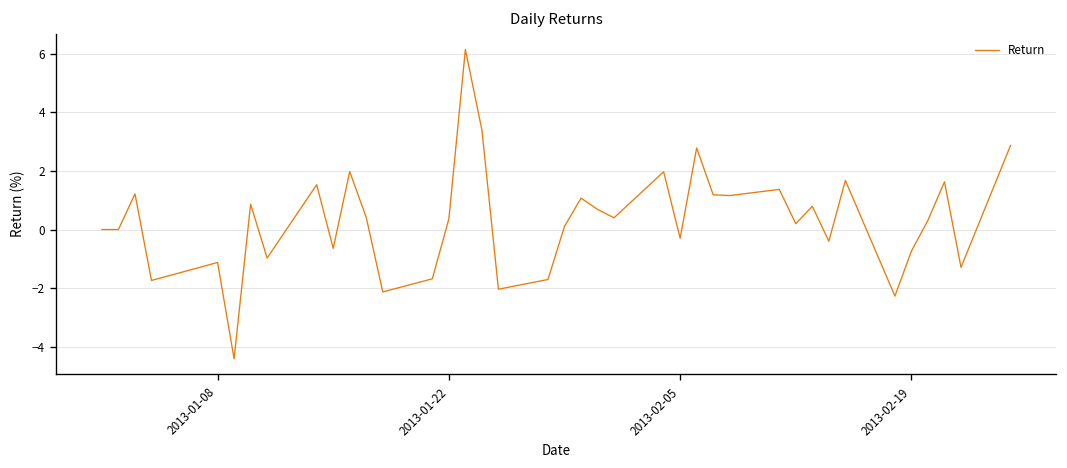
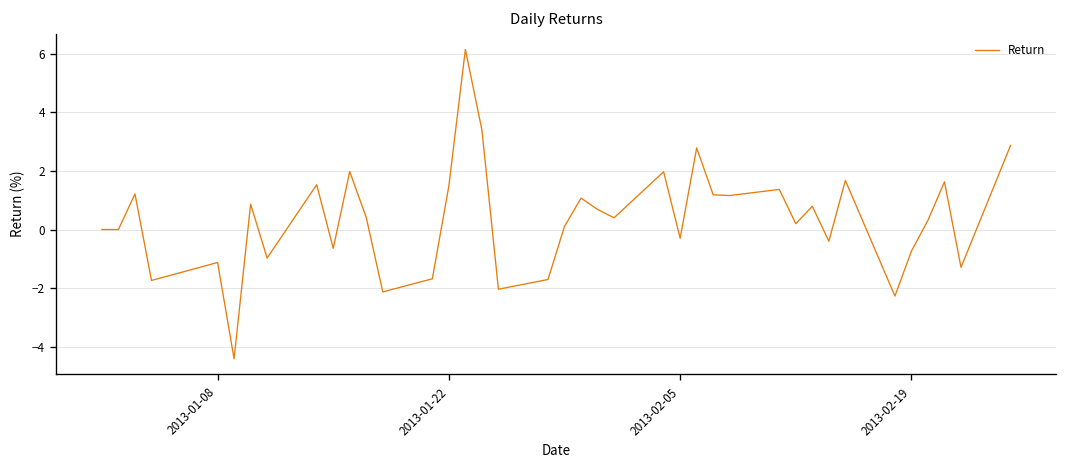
  {
    "2013-01-08": -1.1,
-   "2013-01-22": 0.4,
+   "2013-01-22": 1.5,
    "2013-02-05": -0.3,
    "2013-02-19": -0.7
  }
